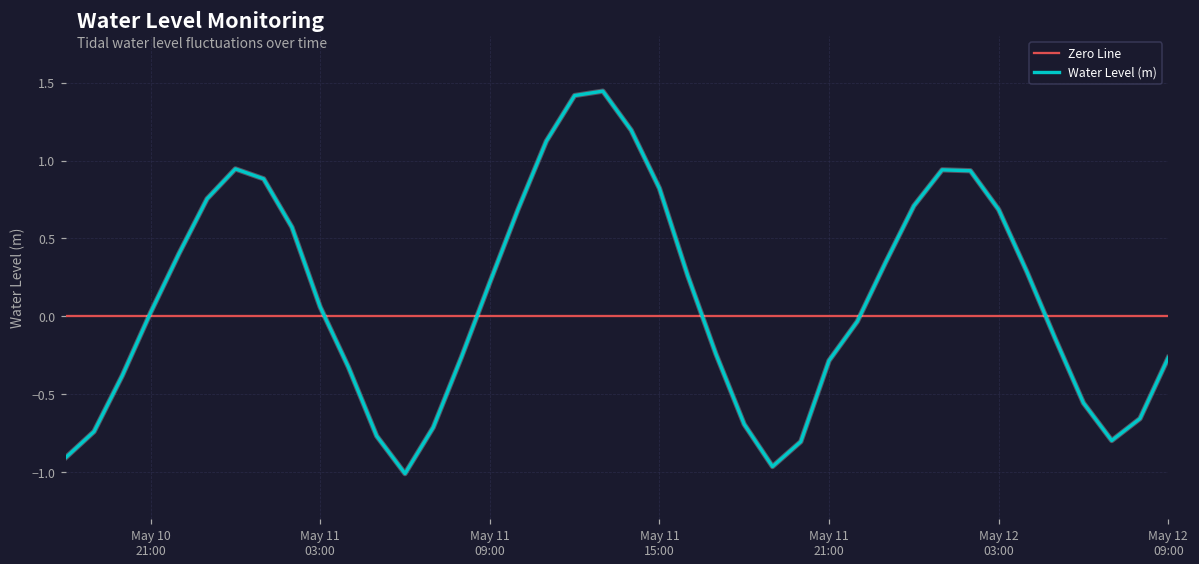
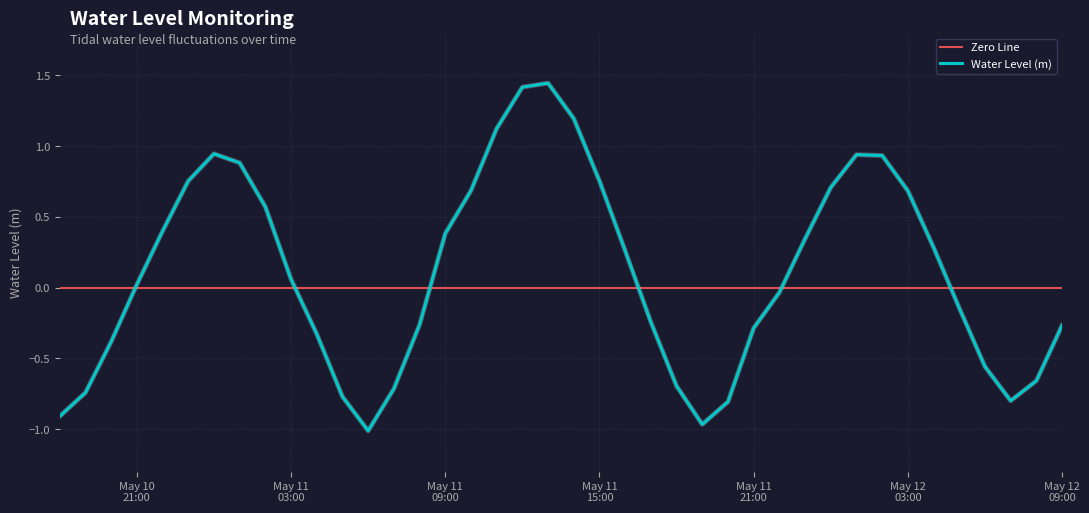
  {
    "May 10 21:00": 0.02,
    "May 11 03:00": 0.06,
-   "May 11 09:00": 0.22,
-   "May 11 15:00": 0.82,
+   "May 11 09:00": 0.38,
+   "May 11 15:00": 0.75,
    "May 11 21:00": -0.29,
    "May 12 03:00": 0.68,
    "May 12 09:00": -0.27
  }
